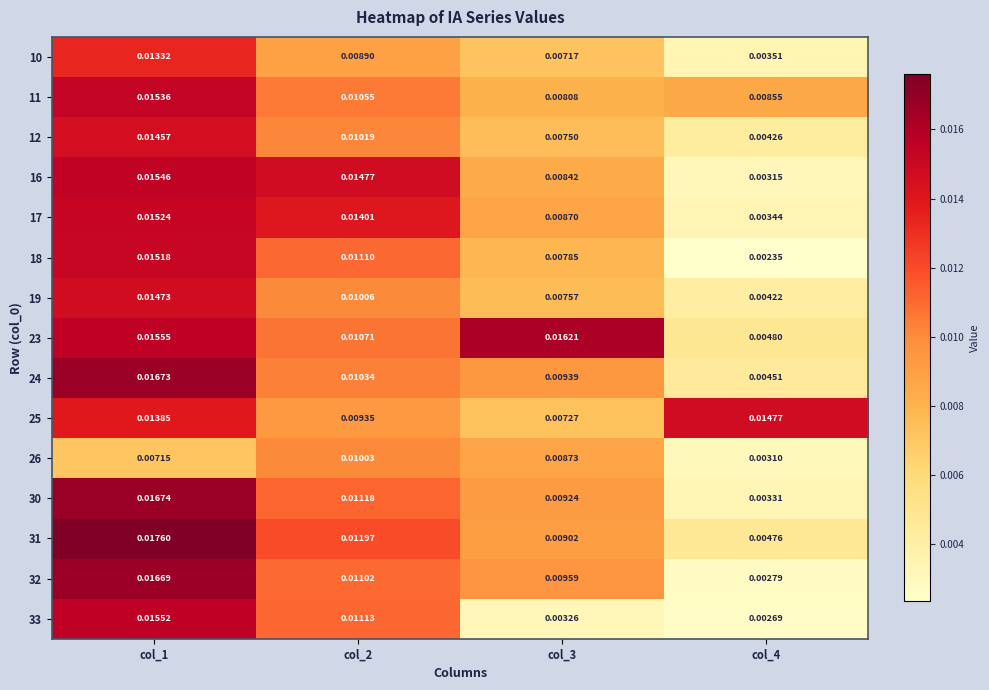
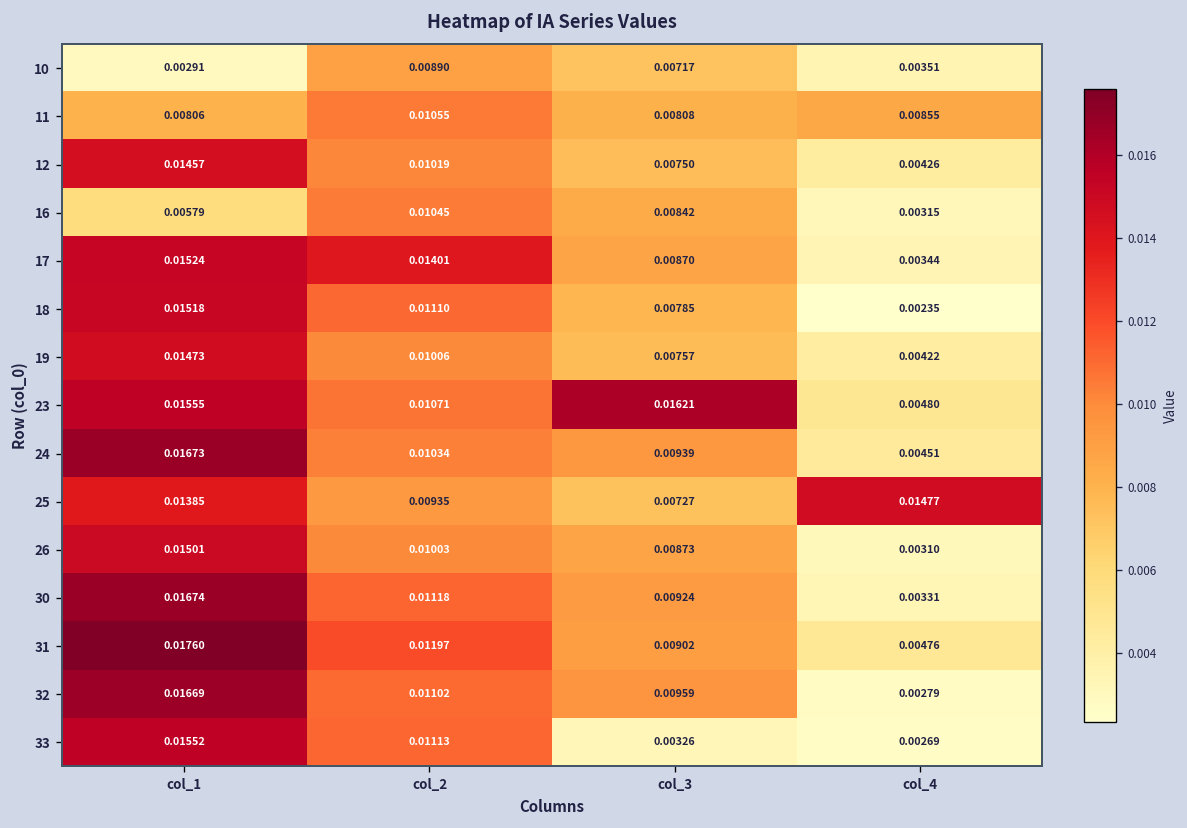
  {
    "10": {
-     "col_1": 0.01332,
+     "col_1": 0.00291,
      "col_2": 0.00890,
      "col_3": 0.00717,
      "col_4": 0.00351
    },
    "11": {
-     "col_1": 0.01536,
+     "col_1": 0.00806,
      "col_2": 0.01055,
      "col_3": 0.00808,
      "col_4": 0.00855
    },
    "12": {
      "col_1": 0.01457,
      "col_2": 0.01019,
      "col_3": 0.00750,
      "col_4": 0.00426
    },
    "16": {
-     "col_1": 0.01546,
-     "col_2": 0.01477,
+     "col_1": 0.00579,
+     "col_2": 0.01045,
      "col_3": 0.00842,
      "col_4": 0.00315
    },
    "17": {
      "col_1": 0.01524,
      "col_2": 0.01401,
      "col_3": 0.00870,
      "col_4": 0.00344
    },
    "18": {
      "col_1": 0.01518,
      "col_2": 0.01110,
      "col_3": 0.00785,
      "col_4": 0.00235
    },
    "19": {
      "col_1": 0.01473,
      "col_2": 0.01006,
      "col_3": 0.00757,
      "col_4": 0.00422
    },
    "23": {
      "col_1": 0.01555,
      "col_2": 0.01071,
      "col_3": 0.01621,
      "col_4": 0.00480
    },
    "24": {
      "col_1": 0.01673,
      "col_2": 0.01034,
      "col_3": 0.00939,
      "col_4": 0.00451
    },
    "25": {
      "col_1": 0.01385,
      "col_2": 0.00935,
      "col_3": 0.00727,
      "col_4": 0.01477
    },
    "26": {
-     "col_1": 0.00715,
+     "col_1": 0.01501,
      "col_2": 0.01003,
      "col_3": 0.00873,
      "col_4": 0.00310
    },
    "30": {
      "col_1": 0.01674,
      "col_2": 0.01118,
      "col_3": 0.00924,
      "col_4": 0.00331
    },
    "31": {
      "col_1": 0.01760,
      "col_2": 0.01197,
      "col_3": 0.00902,
      "col_4": 0.00476
    },
    "32": {
      "col_1": 0.01669,
      "col_2": 0.01102,
      "col_3": 0.00959,
      "col_4": 0.00279
    },
    "33": {
      "col_1": 0.01552,
      "col_2": 0.01113,
      "col_3": 0.00326,
      "col_4": 0.00269
    }
  }
